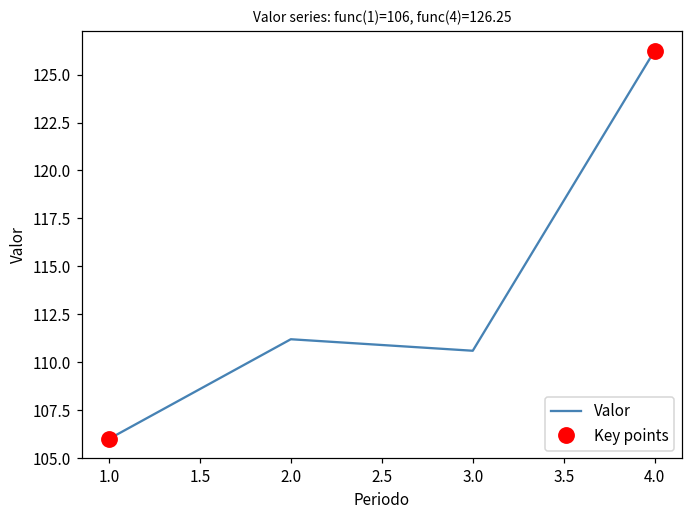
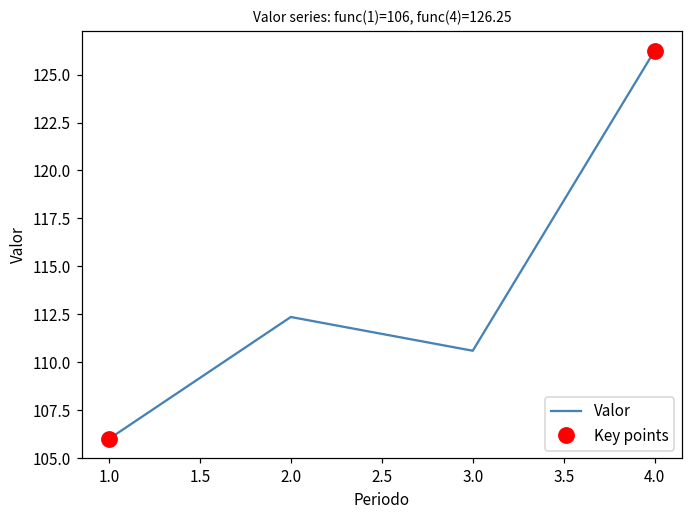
  {
    "Valor": {
-     "2.0": 111.2,
+     "2.0": 112.4,
      "3.0": 110.6
    }
  }
